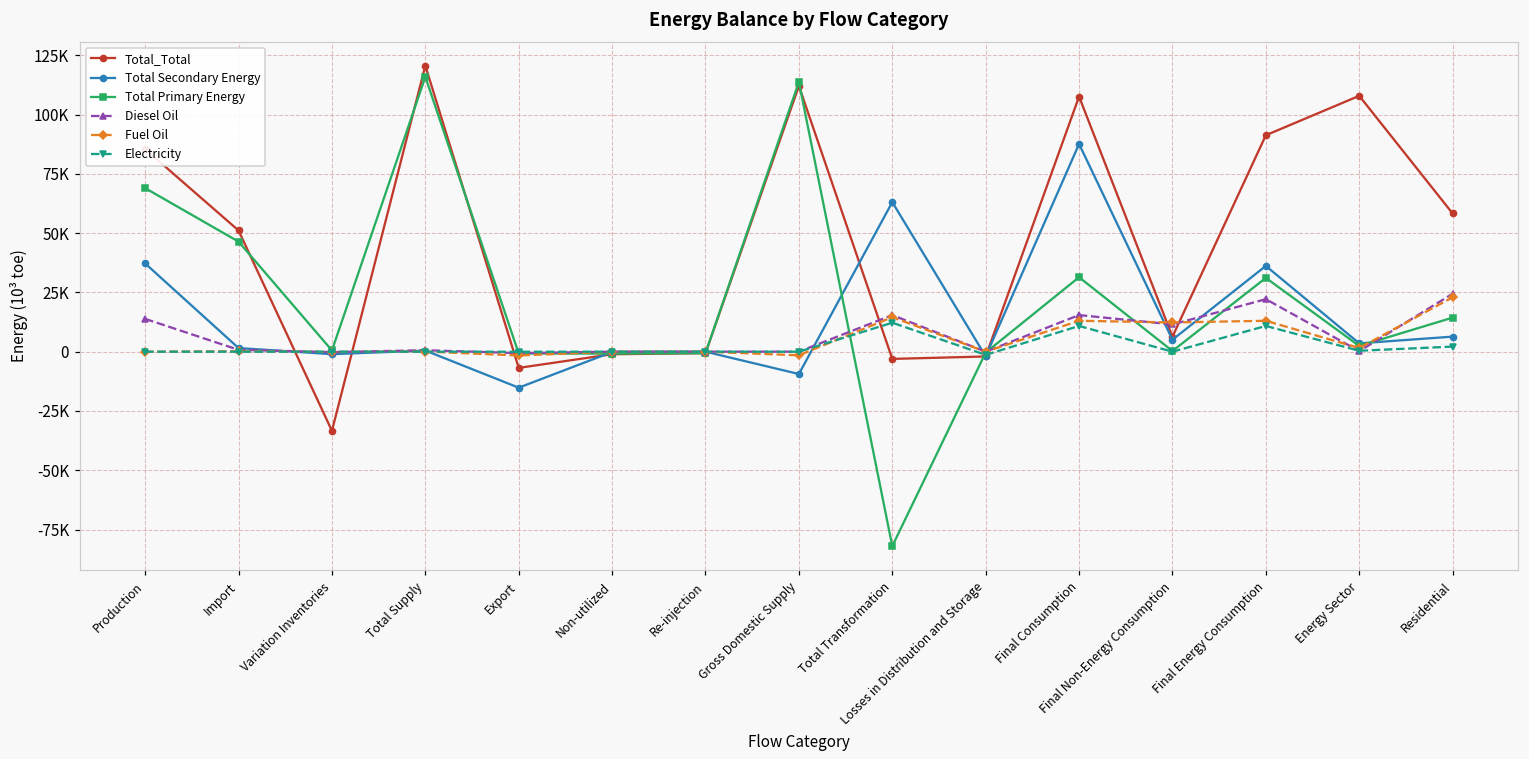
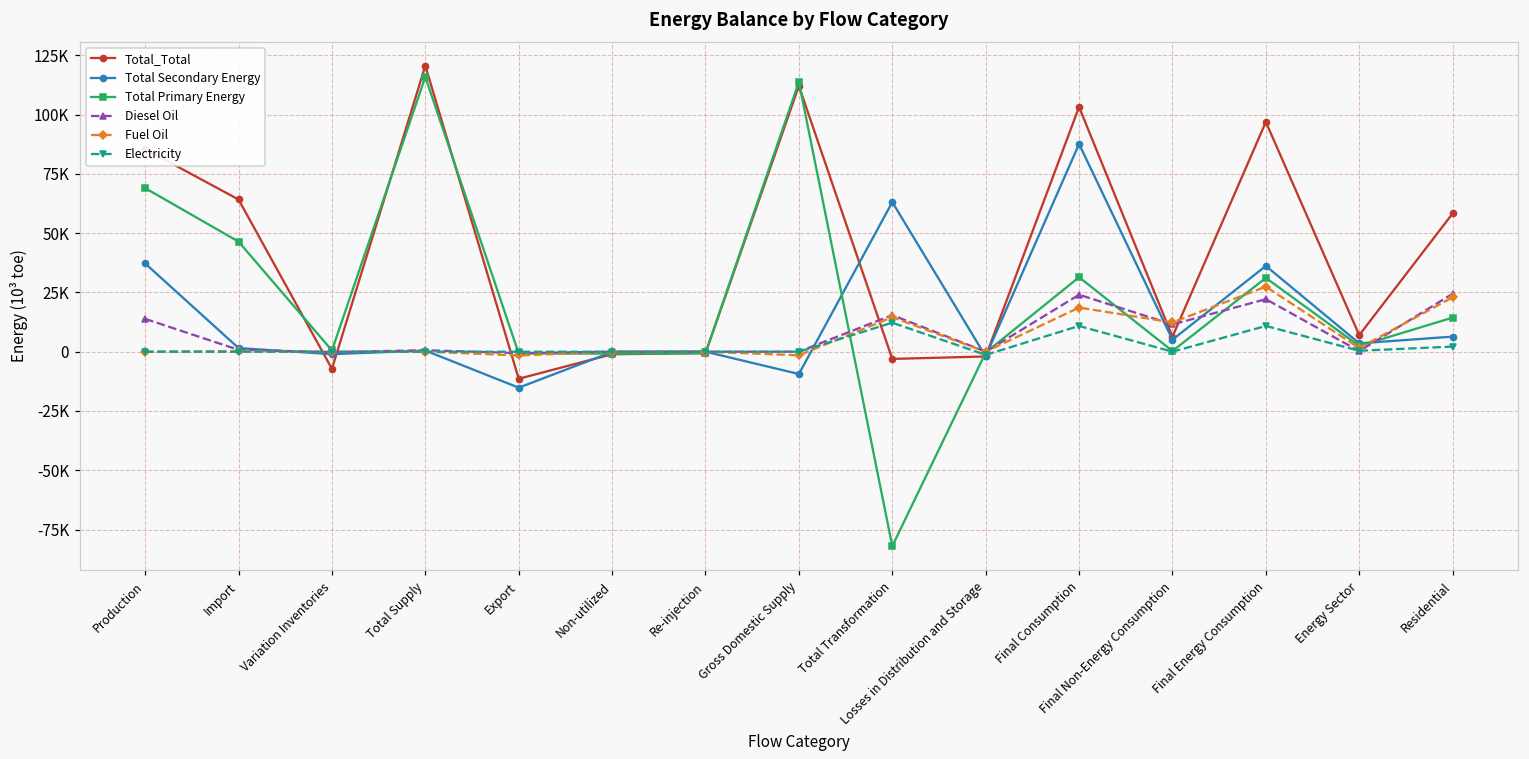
  {
    "Total_Total": {
-     "Import": 51000,
-     "Variation Inventories": -33000,
+     "Import": 64000,
+     "Variation Inventories": -7000,
      "Total Supply": 121000,
-     "Export": -7000,
+     "Export": -11000,
      "Gross Domestic Supply": 112000,
      "Total Transformation": -3000,
-     "Final Consumption": 108000,
+     "Final Consumption": 103000,
      "Final Non-Energy Consumption": 6000,
-     "Final Energy Consumption": 91000,
-     "Energy Sector": 108000,
+     "Final Energy Consumption": 97000,
+     "Energy Sector": 7000,
      "Residential": 58000
    },
    "Total Secondary Energy": {
      "Production": 37000,
      "Export": -15000,
      "Gross Domestic Supply": -9000,
      "Total Transformation": 63000,
      "Final Consumption": 88000,
      "Final Non-Energy Consumption": 5000,
      "Final Energy Consumption": 36000,
      "Residential": 6000
    },
    "Diesel Oil": {
      "Production": 14000,
-     "Final Consumption": 15000,
+     "Final Consumption": 24000,
      "Final Energy Consumption": 22000,
      "Residential": 24000
    },
    "Fuel Oil": {
      "Gross Domestic Supply": -2000,
-     "Final Consumption": 13000,
-     "Final Energy Consumption": 13000,
+     "Final Consumption": 19000,
+     "Final Energy Consumption": 27000,
      "Residential": 23000
    }
  }
